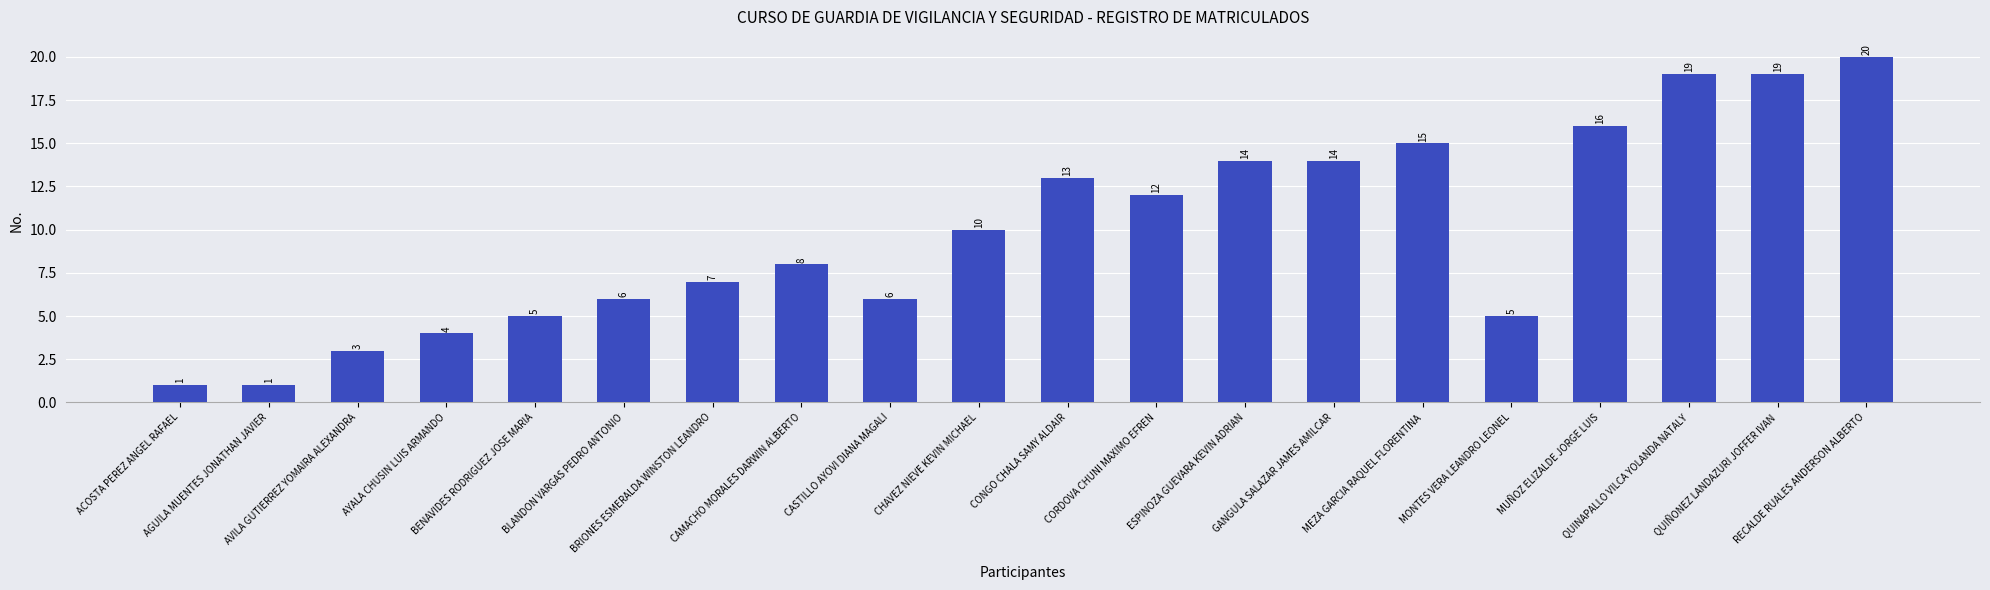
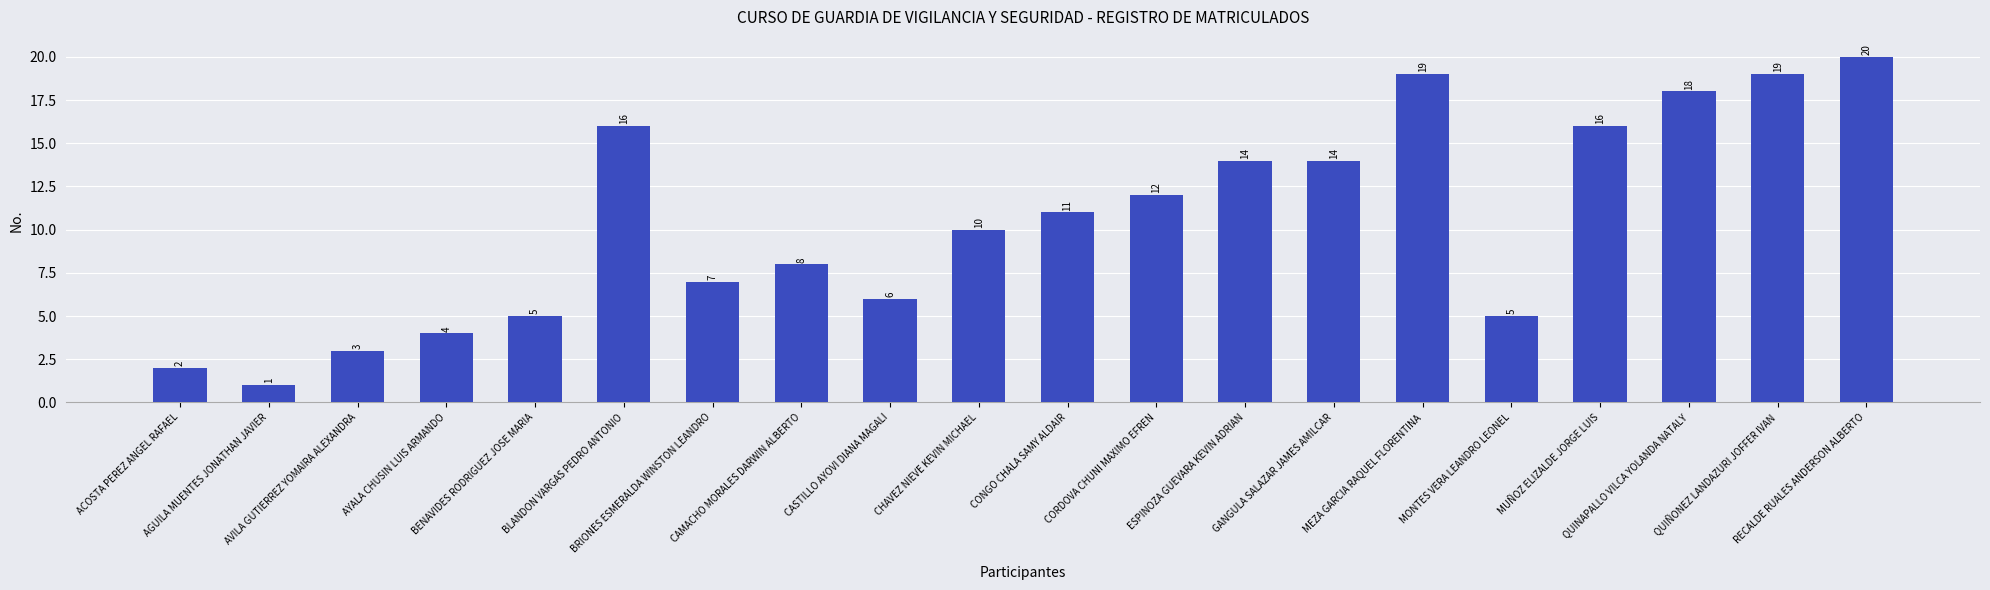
  {
-   "ACOSTA PEREZ ANGEL RAFAEL": 1,
+   "ACOSTA PEREZ ANGEL RAFAEL": 2,
    "AGUILA MUENTES JONATHAN JAVIER": 1,
    "AVILA GUTIERREZ YOMAIRA ALEXANDRA": 3,
    "AYALA CHUSIN LUIS ARMANDO": 4,
    "BENAVIDES RODRIGUEZ JOSE MARIA": 5,
-   "BLANDON VARGAS PEDRO ANTONIO": 6,
+   "BLANDON VARGAS PEDRO ANTONIO": 16,
    "BRIONES ESMERALDA WINSTON LEANDRO": 7,
    "CAMACHO MORALES DARWIN ALBERTO": 8,
    "CASTILLO AYOVI DIANA MAGALI": 6,
    "CHAVEZ NIEVE KEVIN MICHAEL": 10,
-   "CONGO CHALA SAMY ALDAIR": 13,
+   "CONGO CHALA SAMY ALDAIR": 11,
    "CORDOVA CHUNI MAXIMO EFREN": 12,
    "ESPINOZA GUEVARA KEVIN ADRIAN": 14,
    "GANGULA SALAZAR JAMES AMILCAR": 14,
-   "MEZA GARCIA RAQUEL FLORENTINA": 15,
+   "MEZA GARCIA RAQUEL FLORENTINA": 19,
    "MONTES VERA LEANDRO LEONEL": 5,
    "MUÑOZ ELIZALDE JORGE LUIS": 16,
-   "QUINAPALLO VILCA YOLANDA NATALY": 19,
+   "QUINAPALLO VILCA YOLANDA NATALY": 18,
    "QUIÑONEZ LANDAZURI JOFFER IVAN": 19,
    "RECALDE RUALES ANDERSON ALBERTO": 20
  }
